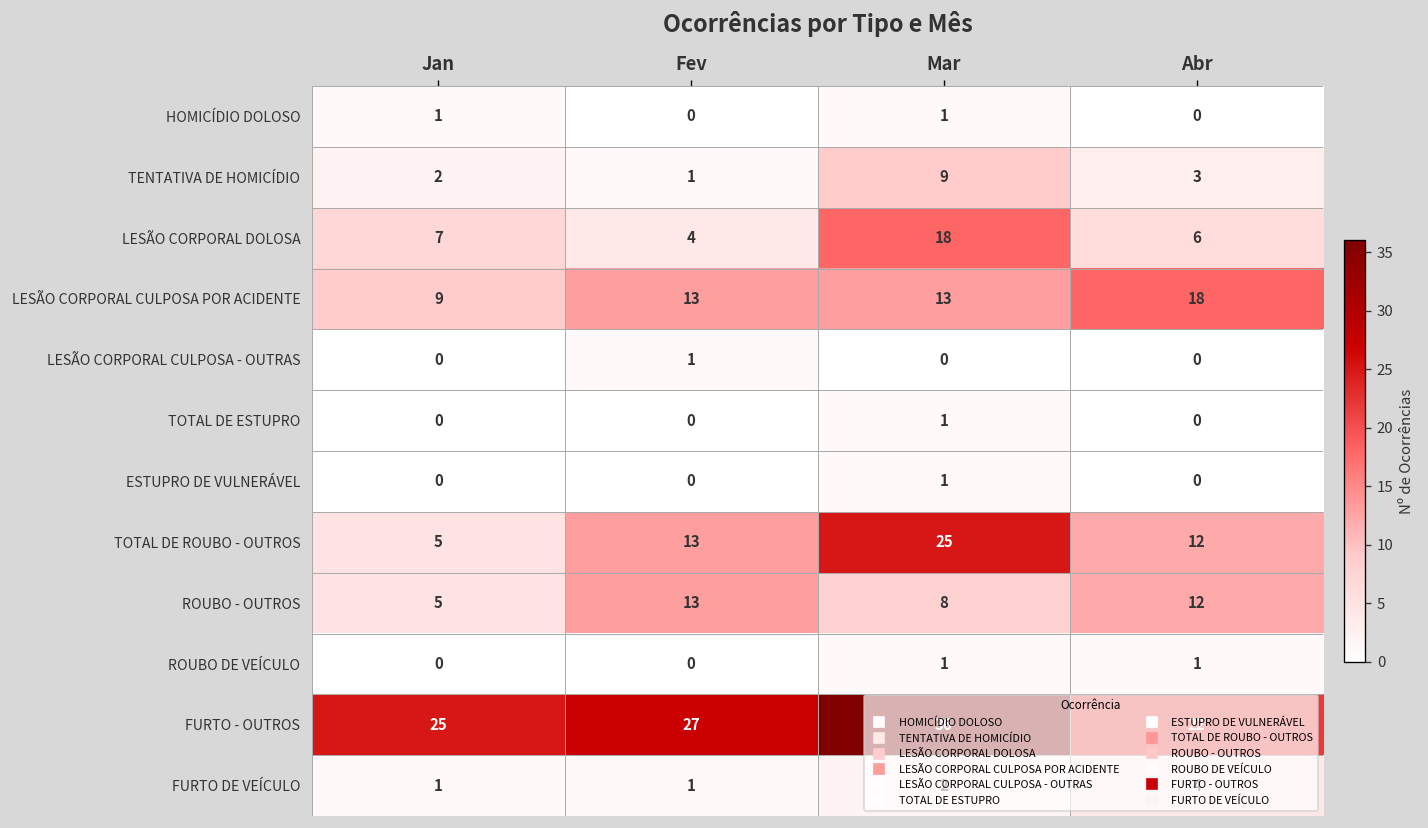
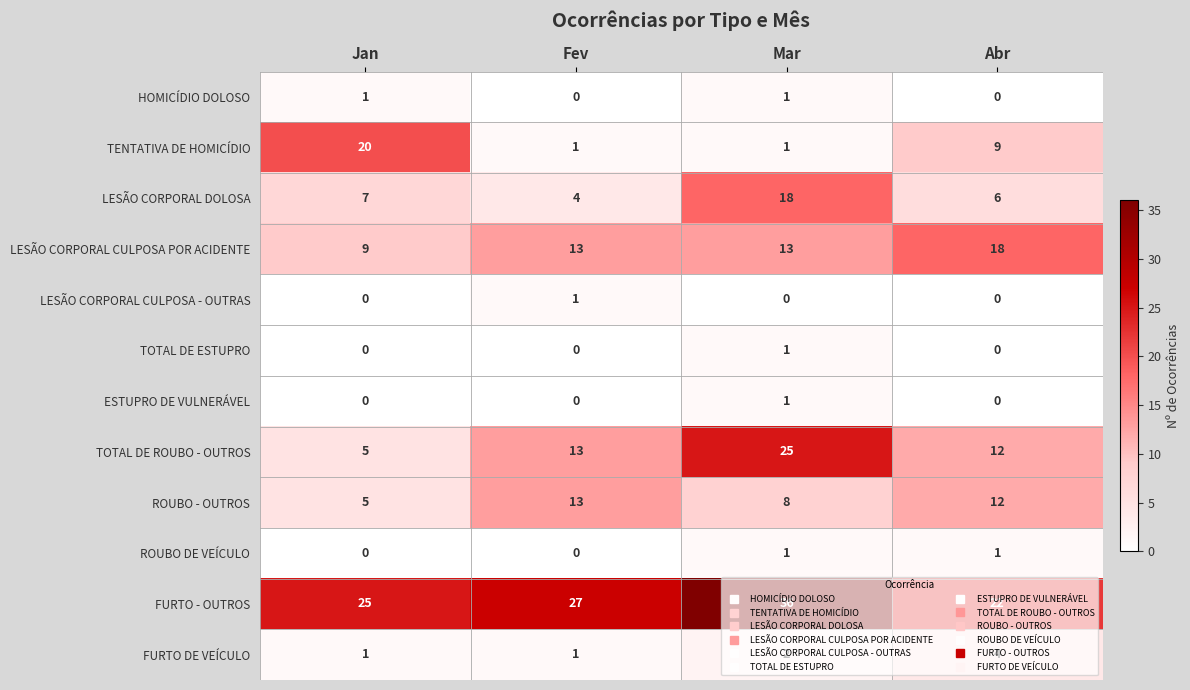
  {
    "HOMICÍDIO DOLOSO": {
      "Jan": 1,
      "Fev": 0,
      "Mar": 1,
      "Abr": 0
    },
    "TENTATIVA DE HOMICÍDIO": {
-     "Jan": 2,
+     "Jan": 20,
      "Fev": 1,
-     "Mar": 9,
-     "Abr": 3
+     "Mar": 1,
+     "Abr": 9
    },
    "LESÃO CORPORAL DOLOSA": {
      "Jan": 7,
      "Fev": 4,
      "Mar": 18,
      "Abr": 6
    },
    "LESÃO CORPORAL CULPOSA POR ACIDENTE": {
      "Jan": 9,
      "Fev": 13,
      "Mar": 13,
      "Abr": 18
    },
    "LESÃO CORPORAL CULPOSA - OUTRAS": {
      "Jan": 0,
      "Fev": 1,
      "Mar": 0,
      "Abr": 0
    },
    "TOTAL DE ESTUPRO": {
      "Jan": 0,
      "Fev": 0,
      "Mar": 1,
      "Abr": 0
    },
    "ESTUPRO DE VULNERÁVEL": {
      "Jan": 0,
      "Fev": 0,
      "Mar": 1,
      "Abr": 0
    },
    "TOTAL DE ROUBO - OUTROS": {
      "Jan": 5,
      "Fev": 13,
      "Mar": 25,
      "Abr": 12
    },
    "ROUBO - OUTROS": {
      "Jan": 5,
      "Fev": 13,
      "Mar": 8,
      "Abr": 12
    },
    "ROUBO DE VEÍCULO": {
      "Jan": 0,
      "Fev": 0,
      "Mar": 1,
      "Abr": 1
    },
    "FURTO - OUTROS": {
      "Jan": 25,
      "Fev": 27
    },
    "FURTO DE VEÍCULO": {
      "Jan": 1,
      "Fev": 1
    }
  }
